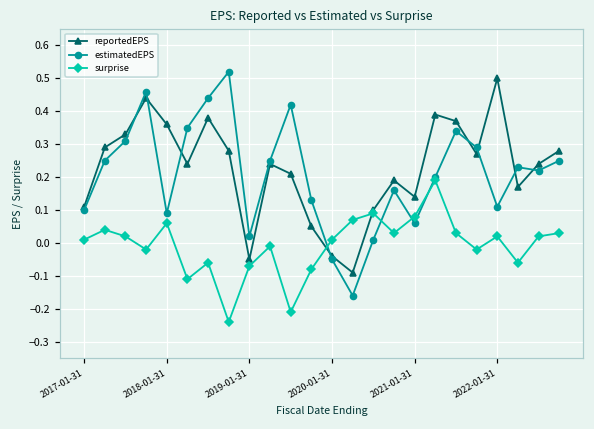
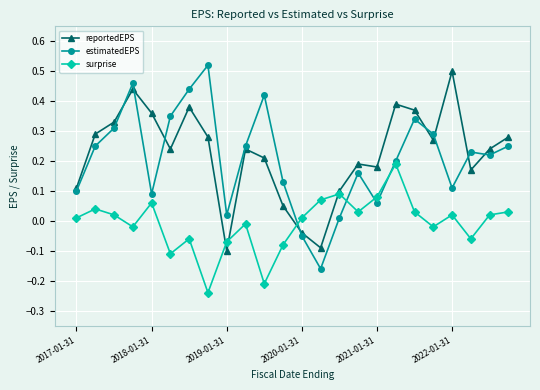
  {
    "reportedEPS": {
      "2017-01-31": 0.11,
      "2018-01-31": 0.36,
-     "2019-01-31": -0.05,
+     "2019-01-31": -0.10,
      "2020-01-31": -0.04,
-     "2021-01-31": 0.14,
+     "2021-01-31": 0.18,
      "2022-01-31": 0.50
    }
  }
